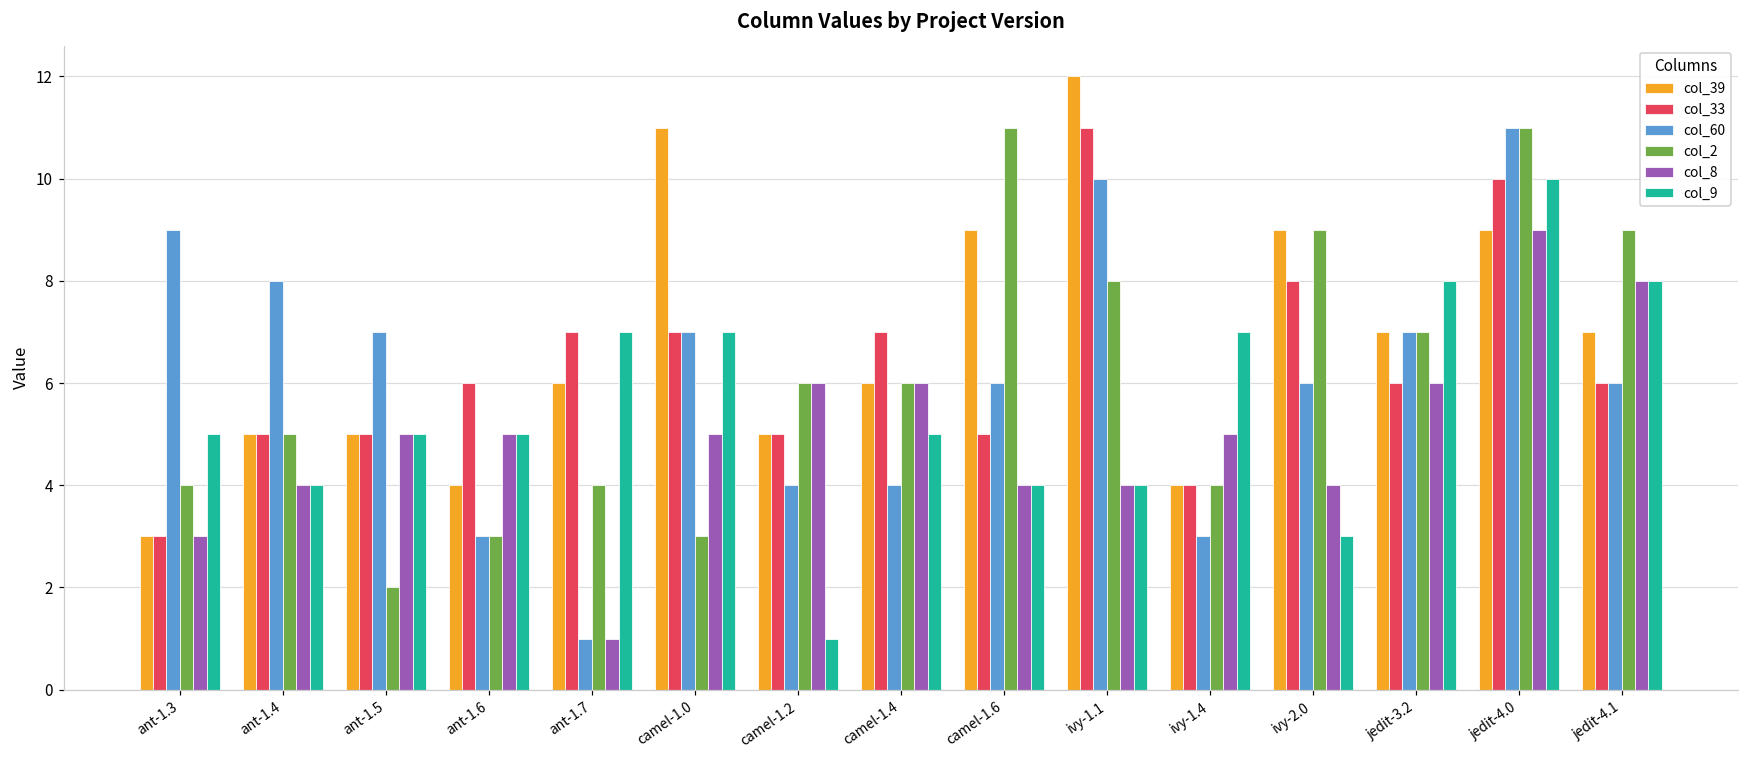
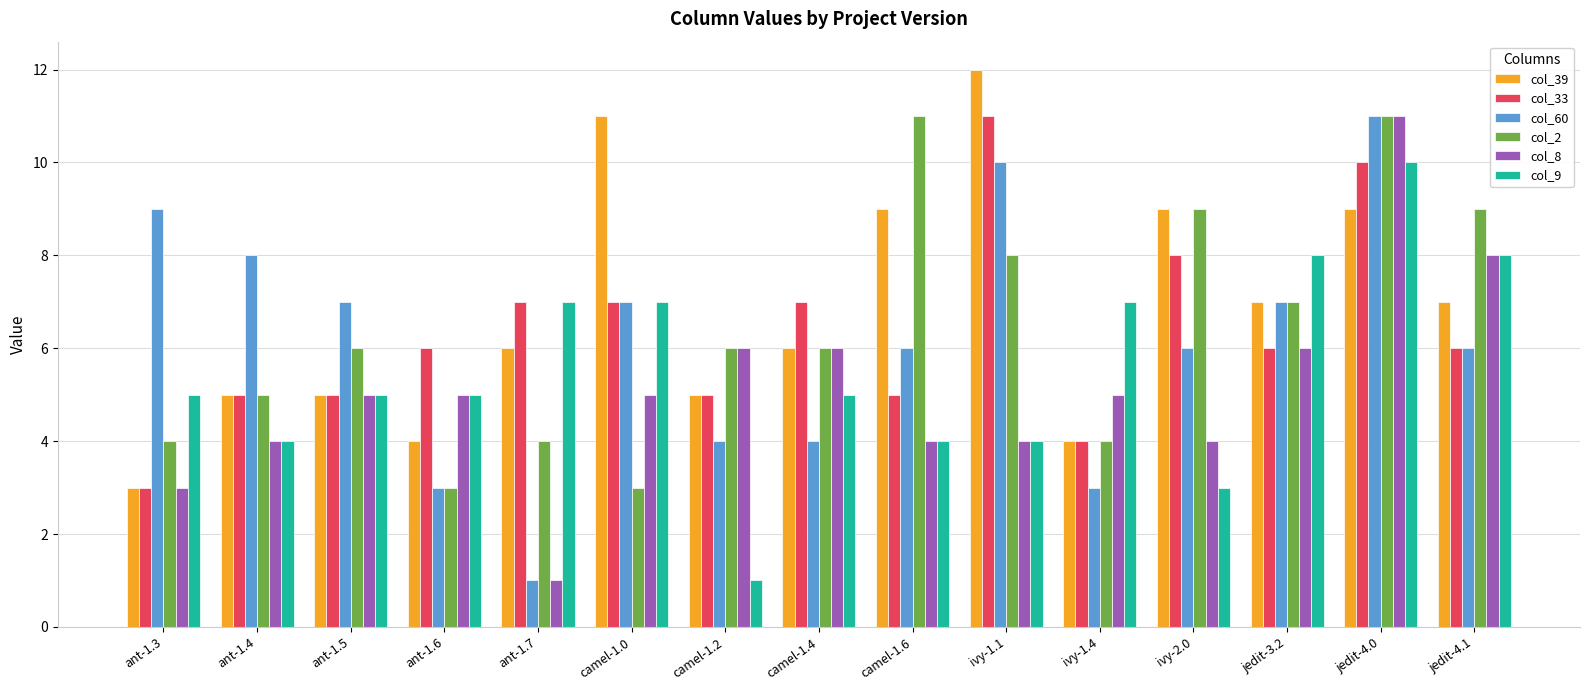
  {
    "col_39": {
      "ant-1.3": 3,
      "ant-1.4": 5,
      "ant-1.5": 5,
      "ant-1.6": 4,
      "ant-1.7": 6,
      "camel-1.0": 11,
      "camel-1.2": 5,
      "camel-1.4": 6,
      "camel-1.6": 9,
      "ivy-1.1": 12,
      "ivy-1.4": 4,
      "ivy-2.0": 9,
      "jedit-3.2": 7,
      "jedit-4.0": 9,
      "jedit-4.1": 7
    },
    "col_33": {
      "ant-1.3": 3,
      "ant-1.4": 5,
      "ant-1.5": 5,
      "ant-1.6": 6,
      "ant-1.7": 7,
      "camel-1.0": 7,
      "camel-1.2": 5,
      "camel-1.4": 7,
      "camel-1.6": 5,
      "ivy-1.1": 11,
      "ivy-1.4": 4,
      "ivy-2.0": 8,
      "jedit-3.2": 6,
      "jedit-4.0": 10,
      "jedit-4.1": 6
    },
    "col_60": {
      "ant-1.3": 9,
      "ant-1.4": 8,
      "ant-1.5": 7,
      "ant-1.6": 3,
      "ant-1.7": 1,
      "camel-1.0": 7,
      "camel-1.2": 4,
      "camel-1.4": 4,
      "camel-1.6": 6,
      "ivy-1.1": 10,
      "ivy-1.4": 3,
      "ivy-2.0": 6,
      "jedit-3.2": 7,
      "jedit-4.0": 11,
      "jedit-4.1": 6
    },
    "col_2": {
      "ant-1.3": 4,
      "ant-1.4": 5,
-     "ant-1.5": 2,
+     "ant-1.5": 6,
      "ant-1.6": 3,
      "ant-1.7": 4,
      "camel-1.0": 3,
      "camel-1.2": 6,
      "camel-1.4": 6,
      "camel-1.6": 11,
      "ivy-1.1": 8,
      "ivy-1.4": 4,
      "ivy-2.0": 9,
      "jedit-3.2": 7,
      "jedit-4.0": 11,
      "jedit-4.1": 9
    },
    "col_8": {
      "ant-1.3": 3,
      "ant-1.4": 4,
      "ant-1.5": 5,
      "ant-1.6": 5,
      "ant-1.7": 1,
      "camel-1.0": 5,
      "camel-1.2": 6,
      "camel-1.4": 6,
      "camel-1.6": 4,
      "ivy-1.1": 4,
      "ivy-1.4": 5,
      "ivy-2.0": 4,
      "jedit-3.2": 6,
-     "jedit-4.0": 9,
+     "jedit-4.0": 11,
      "jedit-4.1": 8
    },
    "col_9": {
      "ant-1.3": 5,
      "ant-1.4": 4,
      "ant-1.5": 5,
      "ant-1.6": 5,
      "ant-1.7": 7,
      "camel-1.0": 7,
      "camel-1.2": 1,
      "camel-1.4": 5,
      "camel-1.6": 4,
      "ivy-1.1": 4,
      "ivy-1.4": 7,
      "ivy-2.0": 3,
      "jedit-3.2": 8,
      "jedit-4.0": 10,
      "jedit-4.1": 8
    }
  }
